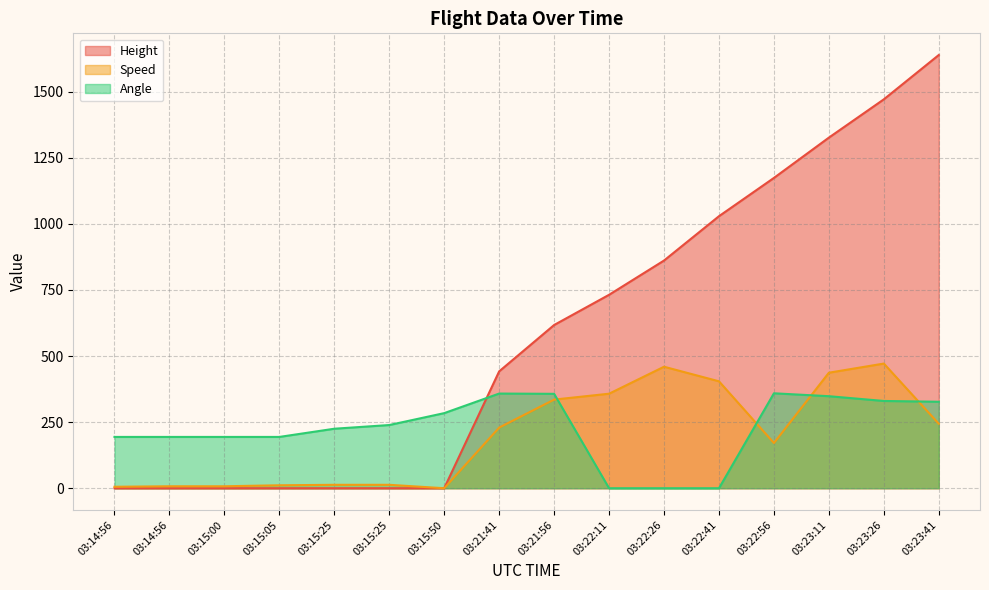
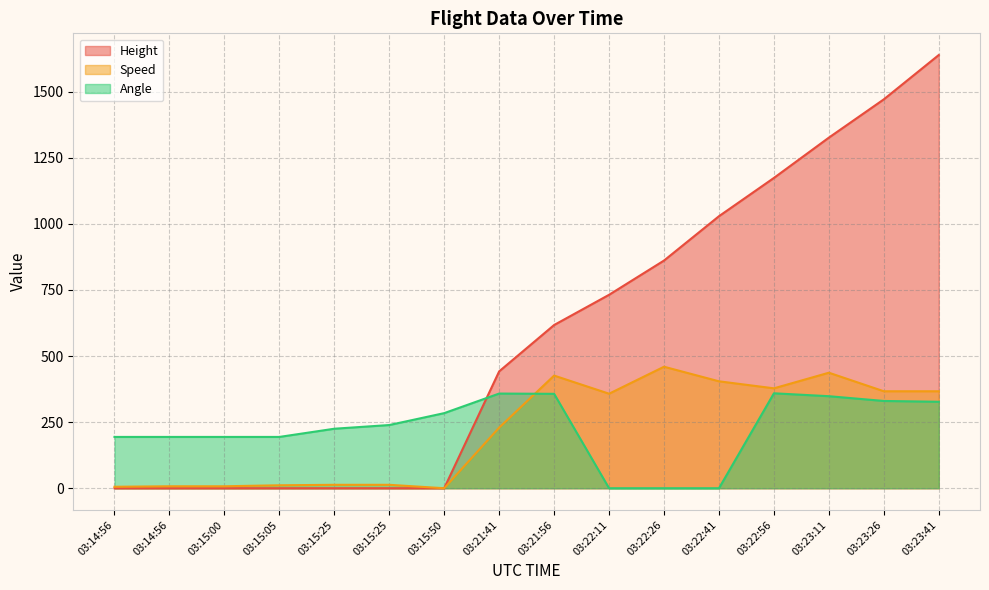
  {
    "Height": {
      "03:15:05": 0,
      "03:21:41": 440,
      "03:21:56": 620,
      "03:22:11": 730,
      "03:22:26": 860,
      "03:22:41": 1030,
      "03:22:56": 1170,
      "03:23:11": 1330,
      "03:23:26": 1470,
      "03:23:41": 1640
    },
    "Speed": {
      "03:15:05": 10,
      "03:21:41": 230,
-     "03:21:56": 340,
+     "03:21:56": 430,
      "03:22:11": 360,
      "03:22:26": 460,
      "03:22:41": 400,
-     "03:22:56": 170,
+     "03:22:56": 380,
      "03:23:11": 440,
-     "03:23:26": 470,
-     "03:23:41": 240
+     "03:23:26": 370,
+     "03:23:41": 370
    },
    "Angle": {
      "03:15:00": 190,
      "03:15:05": 190,
      "03:15:50": 280,
      "03:21:41": 360,
      "03:21:56": 360,
      "03:22:11": 0,
      "03:22:26": 0,
      "03:22:41": 0,
      "03:22:56": 360,
      "03:23:11": 350,
      "03:23:26": 330,
      "03:23:41": 330
    }
  }
